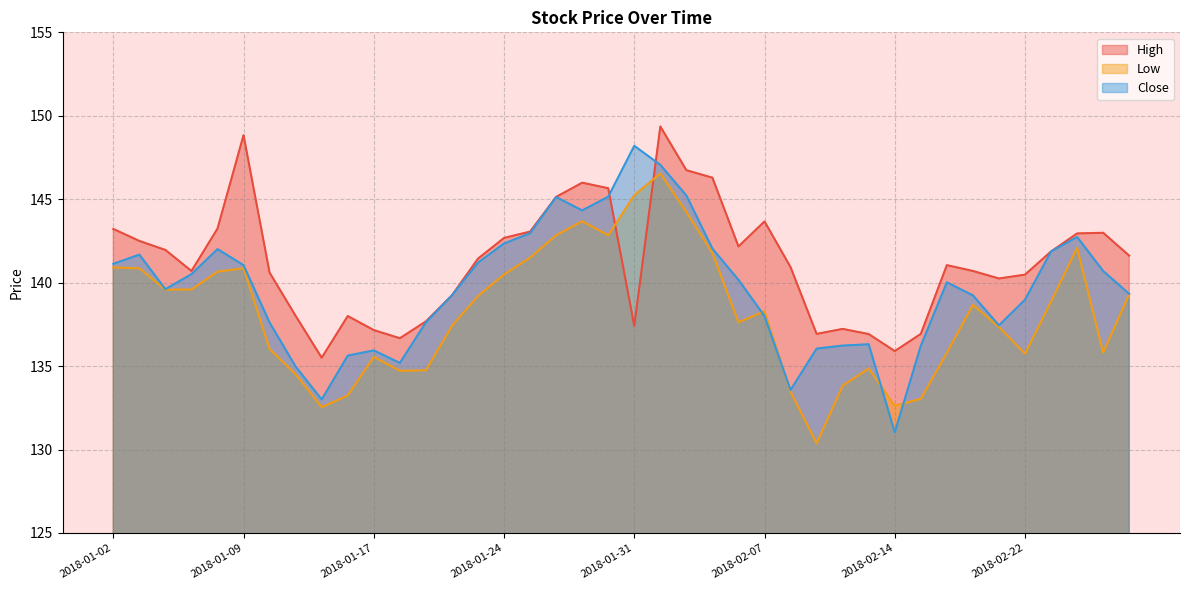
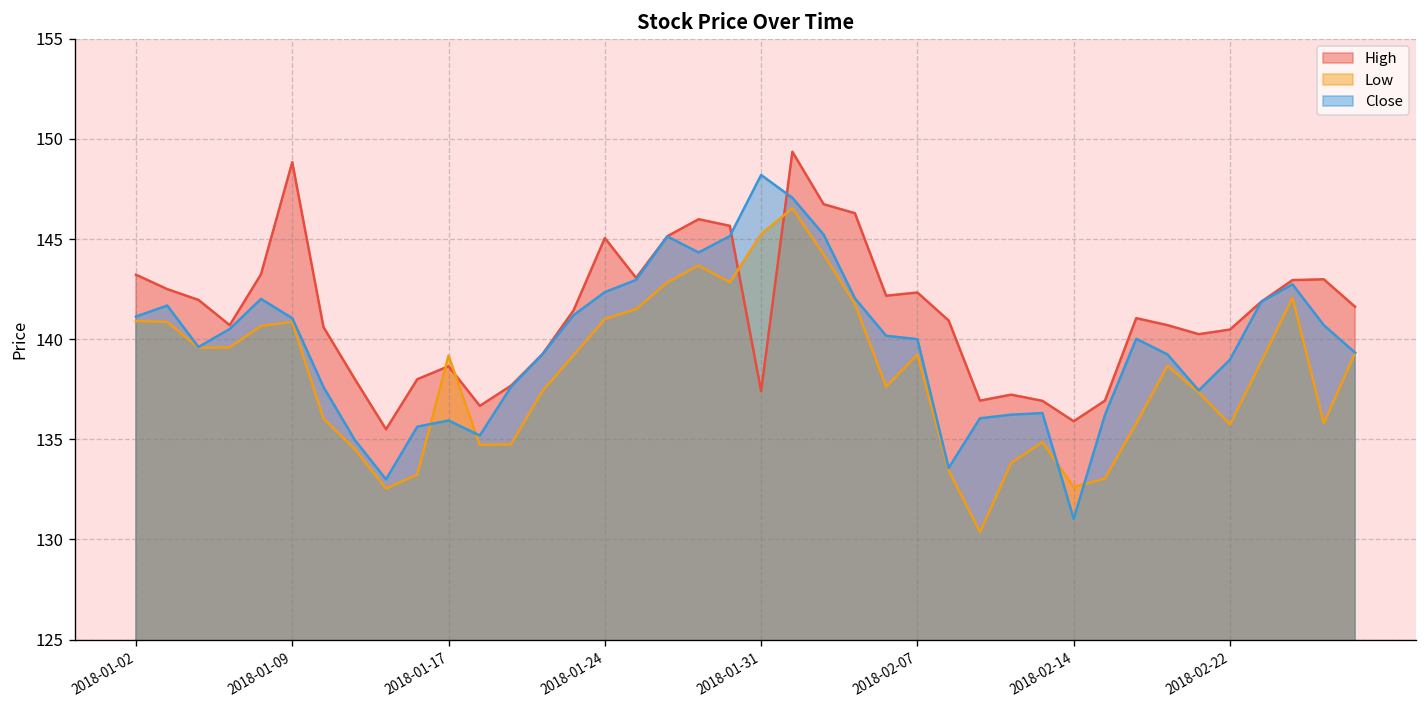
  {
    "High": {
      "2018-01-02": 143.2,
      "2018-01-09": 148.8,
-     "2018-01-17": 137.2,
-     "2018-01-24": 142.7,
+     "2018-01-17": 138.7,
+     "2018-01-24": 145.1,
      "2018-01-31": 137.4,
-     "2018-02-07": 143.7,
+     "2018-02-07": 142.3,
      "2018-02-14": 135.9,
      "2018-02-22": 140.5
    },
    "Low": {
      "2018-01-02": 140.9,
      "2018-01-09": 140.9,
-     "2018-01-17": 135.6,
-     "2018-01-24": 140.5,
+     "2018-01-17": 139.2,
+     "2018-01-24": 141.0,
      "2018-01-31": 145.2,
-     "2018-02-07": 138.3,
+     "2018-02-07": 139.2,
      "2018-02-14": 132.6,
      "2018-02-22": 135.7
    },
    "Close": {
      "2018-01-02": 141,
      "2018-01-09": 141,
      "2018-01-17": 136,
      "2018-01-24": 142.4,
      "2018-01-31": 148.2,
-     "2018-02-07": 138,
+     "2018-02-07": 140,
      "2018-02-14": 131,
      "2018-02-22": 139
    }
  }
